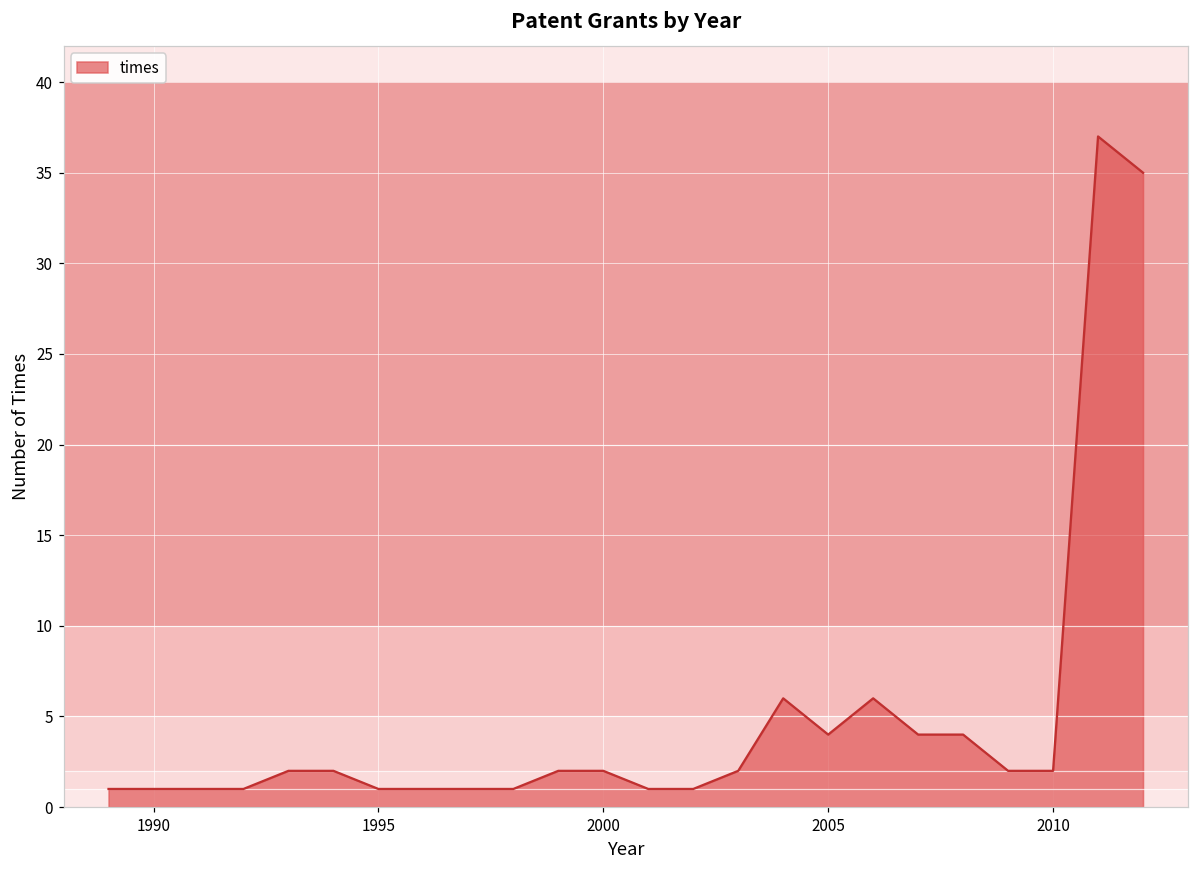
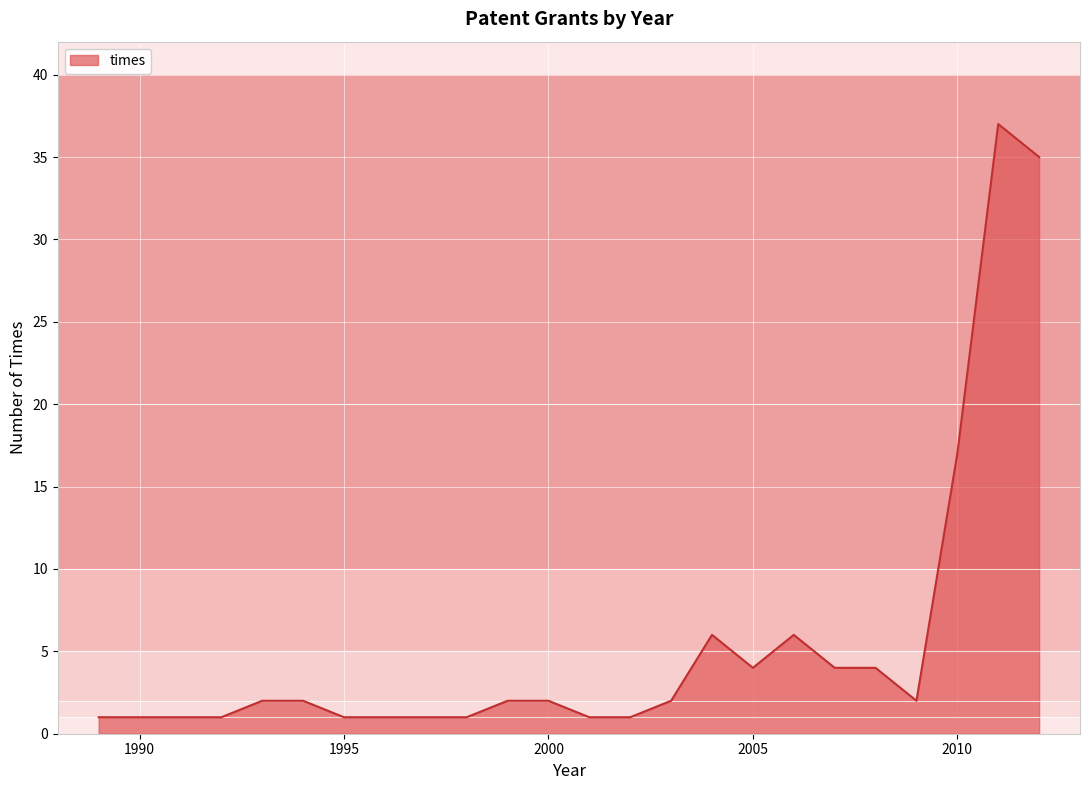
  {
    "1995": 1,
    "2000": 2,
    "2005": 4,
-   "2010": 2
+   "2010": 17
  }
